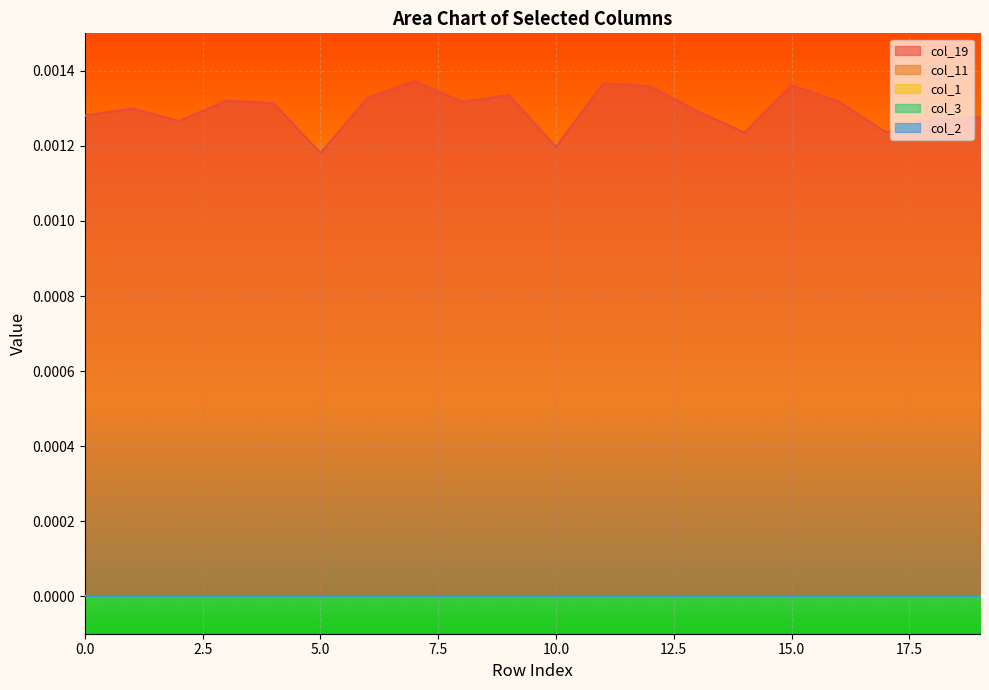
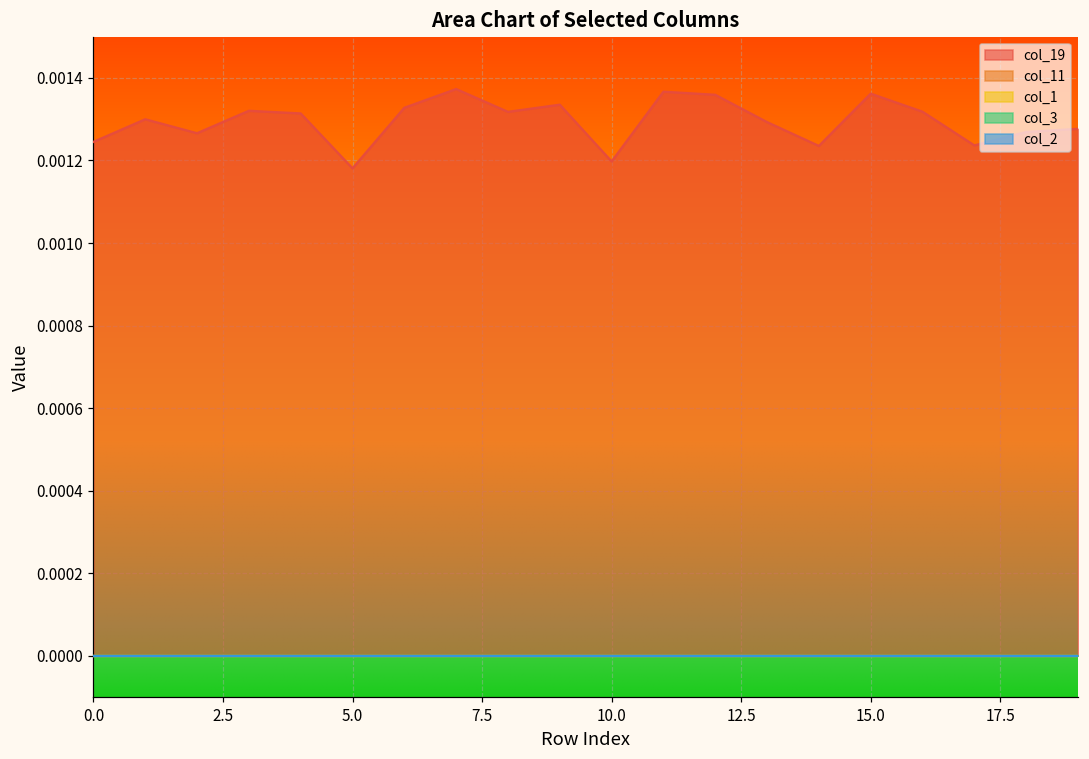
  {
    "col_19": {
-     "0.0": 0.00128,
+     "0.0": 0.00125,
      "5.0": 0.00118,
      "10.0": 0.00120,
      "15.0": 0.00136
    },
    "col_2": {
      "0.0": 0.00000,
      "5.0": 0.00000,
      "10.0": 0.00000,
      "15.0": 0.00000
    }
  }
